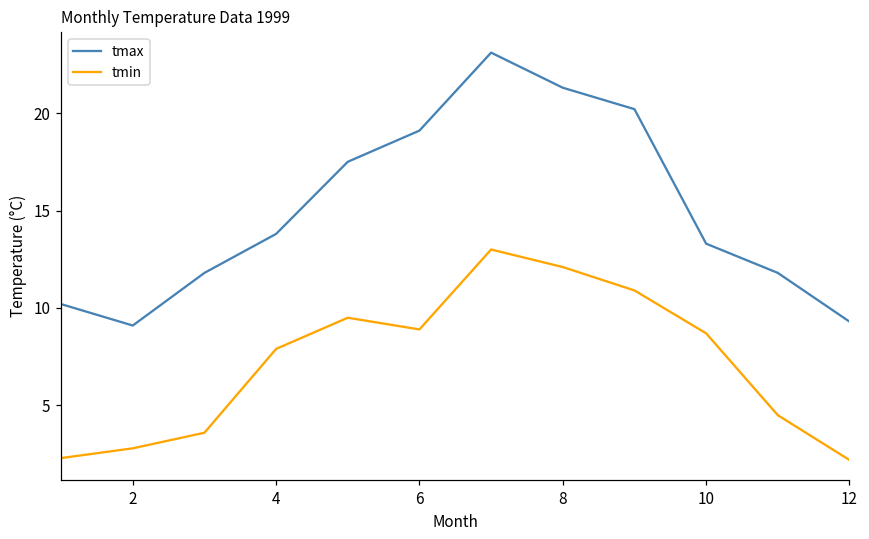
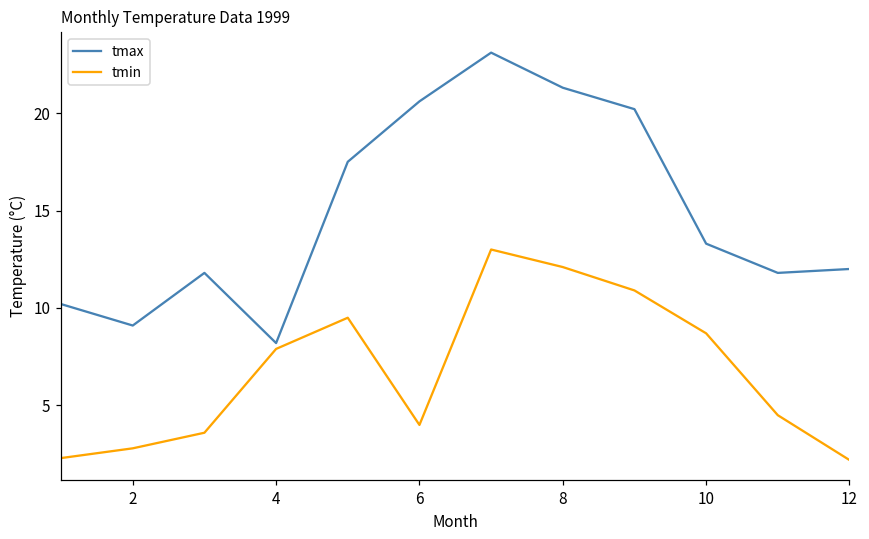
  {
    "tmax": {
      "2": 9.1,
-     "4": 13.8,
-     "6": 19.1,
+     "4": 8.2,
+     "6": 20.6,
      "8": 21.3,
      "10": 13.3,
-     "12": 9.3
+     "12": 12.0
    },
    "tmin": {
      "2": 2.8,
      "4": 7.9,
-     "6": 8.9,
+     "6": 4.0,
      "8": 12.1,
      "10": 8.7,
      "12": 2.2
    }
  }
